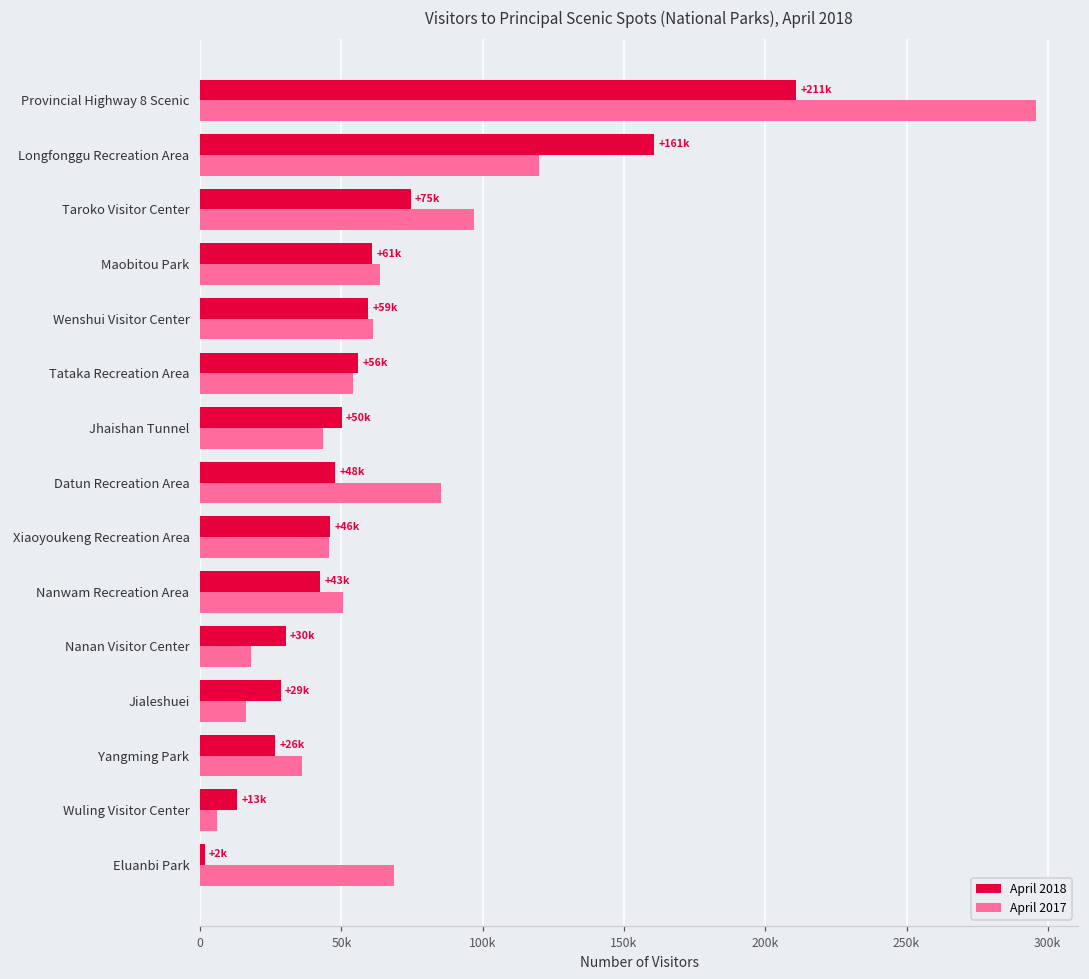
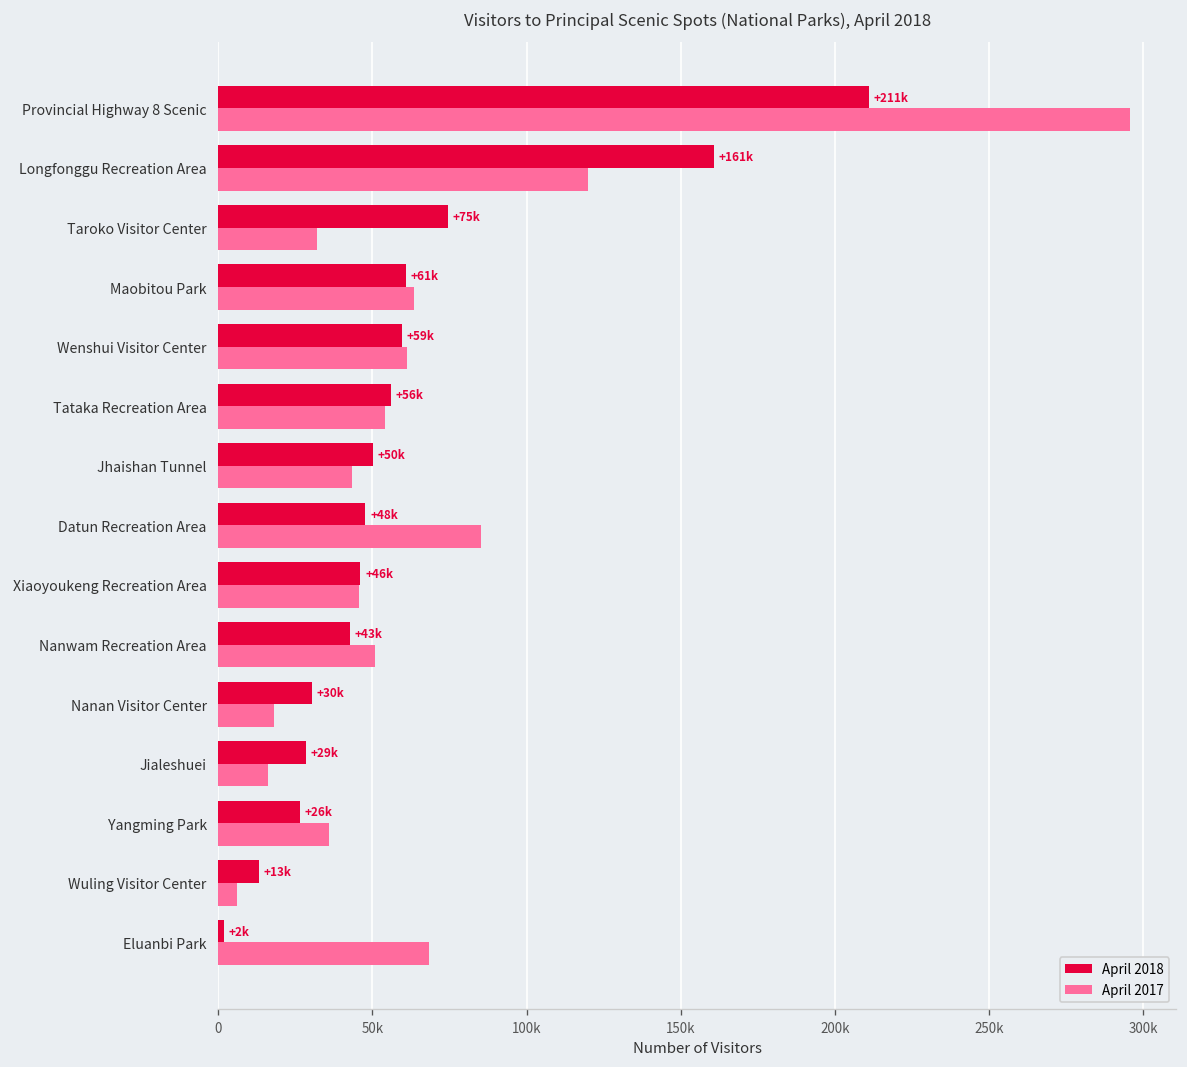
  {
    "April 2018": {
      "Provincial Highway 8 Scenic": "+211k",
      "Longfonggu Recreation Area": "+161k",
      "Taroko Visitor Center": "+75k",
      "Maobitou Park": "+61k",
      "Wenshui Visitor Center": "+59k",
      "Tataka Recreation Area": "+56k",
      "Jhaishan Tunnel": "+50k",
      "Datun Recreation Area": "+48k",
      "Xiaoyoukeng Recreation Area": "+46k",
      "Nanwam Recreation Area": "+43k",
      "Nanan Visitor Center": "+30k",
      "Jialeshuei": "+29k",
      "Yangming Park": "+26k",
      "Wuling Visitor Center": "+13k",
      "Eluanbi Park": "+2k"
    },
    "April 2017": {
      "Provincial Highway 8 Scenic": "296000",
      "Longfonggu Recreation Area": "120000",
-     "Taroko Visitor Center": "97000",
+     "Taroko Visitor Center": "32000",
      "Maobitou Park": "63000",
      "Wenshui Visitor Center": "61000",
      "Tataka Recreation Area": "54000",
      "Jhaishan Tunnel": "43000",
      "Datun Recreation Area": "85000",
      "Nanwam Recreation Area": "51000",
      "Nanan Visitor Center": "18000",
      "Jialeshuei": "16000",
      "Yangming Park": "36000",
      "Wuling Visitor Center": "6000",
      "Eluanbi Park": "68000"
    }
  }
